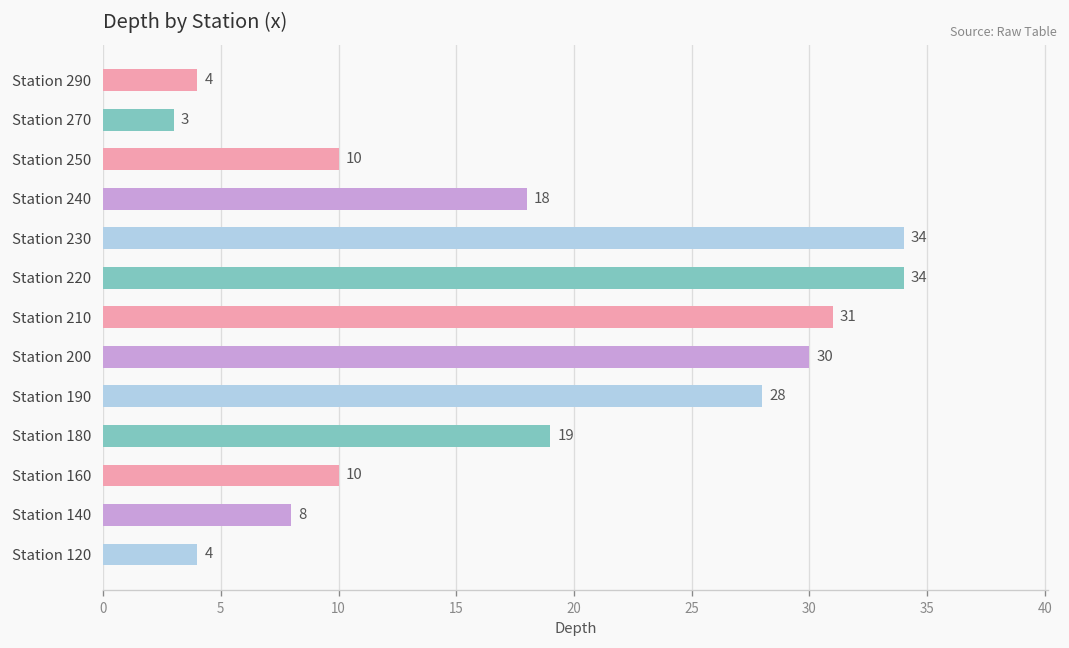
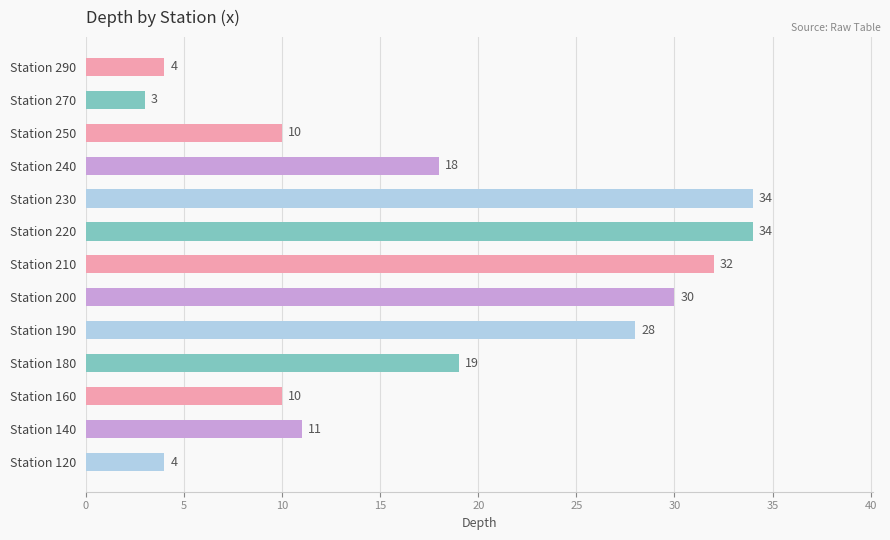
  {
    "Station 290": 4,
    "Station 270": 3,
    "Station 250": 10,
    "Station 240": 18,
    "Station 230": 34,
    "Station 220": 34,
-   "Station 210": 31,
+   "Station 210": 32,
    "Station 200": 30,
    "Station 190": 28,
    "Station 180": 19,
    "Station 160": 10,
-   "Station 140": 8,
+   "Station 140": 11,
    "Station 120": 4
  }
